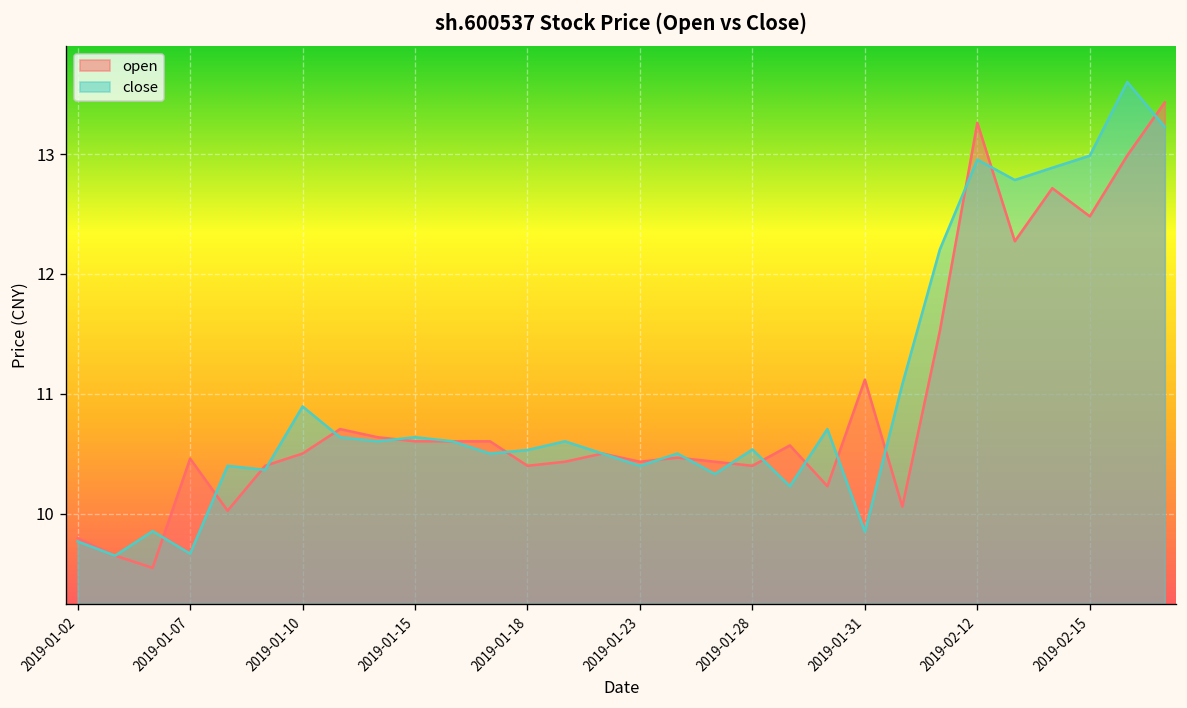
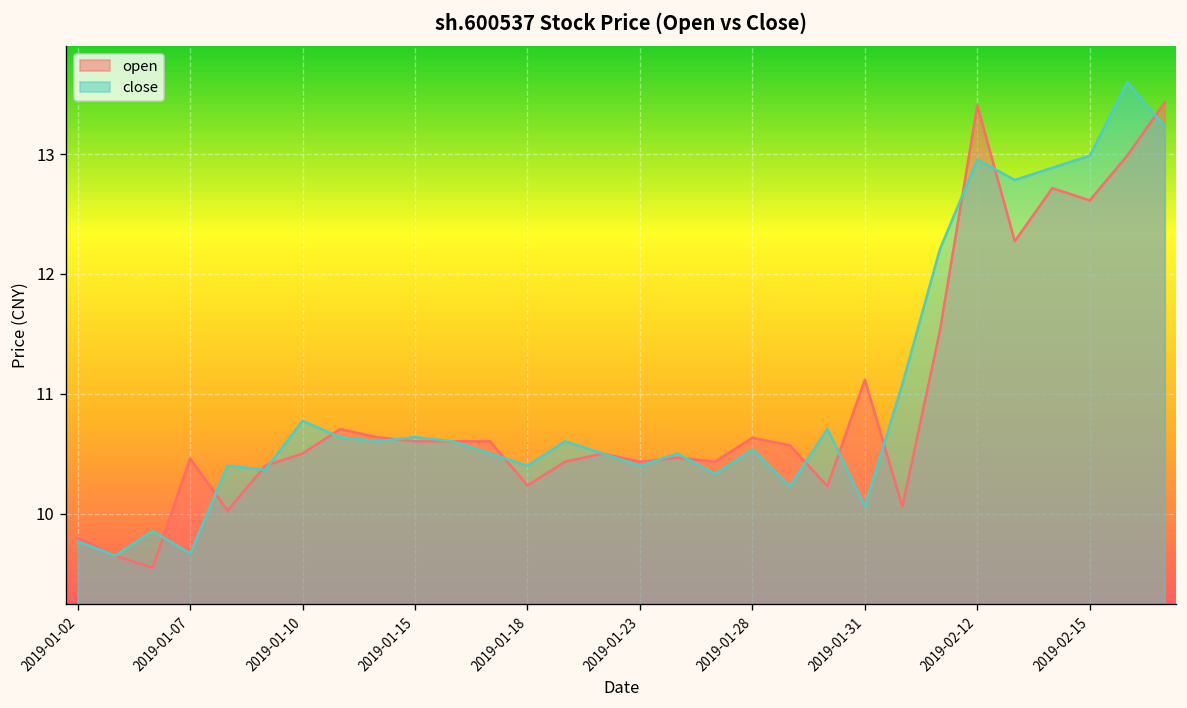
  {
    "open": {
      "2019-01-02": 9.8,
      "2019-01-07": 10.5,
      "2019-01-10": 10.5,
      "2019-01-15": 10.6,
-     "2019-01-18": 10.4,
+     "2019-01-18": 10.2,
      "2019-01-23": 10.4,
-     "2019-01-28": 10.4,
+     "2019-01-28": 10.6,
      "2019-01-31": 11.1,
-     "2019-02-12": 13.3,
-     "2019-02-15": 12.5
+     "2019-02-12": 13.4,
+     "2019-02-15": 12.6
    },
    "close": {
      "2019-01-02": 9.8,
      "2019-01-07": 9.7,
-     "2019-01-10": 10.9,
+     "2019-01-10": 10.8,
      "2019-01-15": 10.6,
-     "2019-01-18": 10.5,
+     "2019-01-18": 10.4,
      "2019-01-23": 10.4,
      "2019-01-28": 10.5,
-     "2019-01-31": 9.8,
+     "2019-01-31": 10.1,
      "2019-02-12": 13.0,
      "2019-02-15": 13.0
    }
  }
